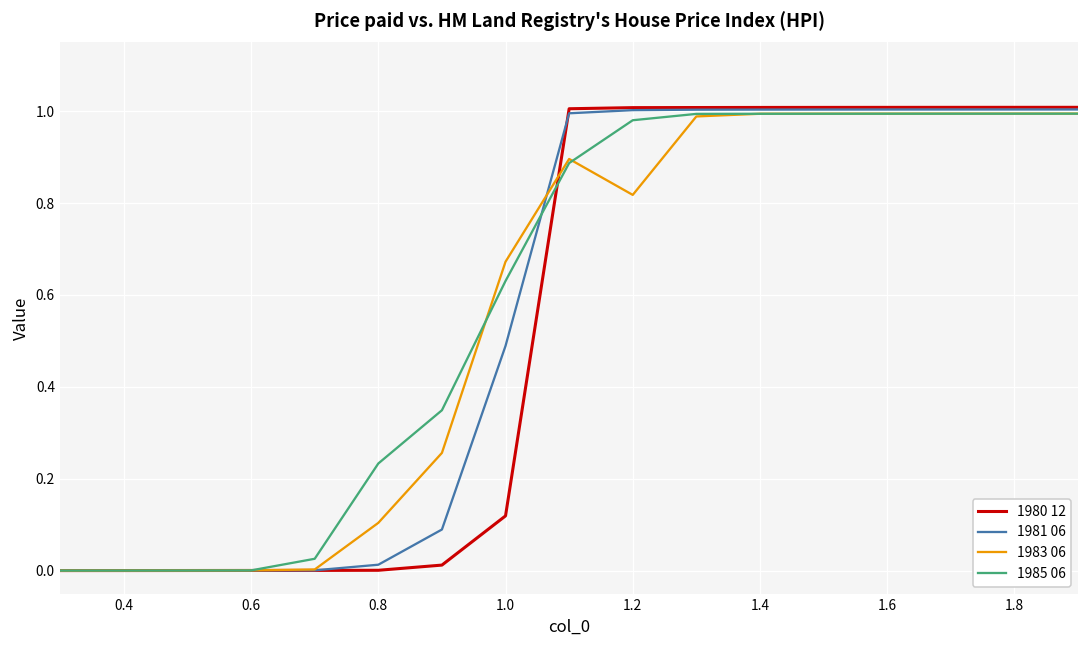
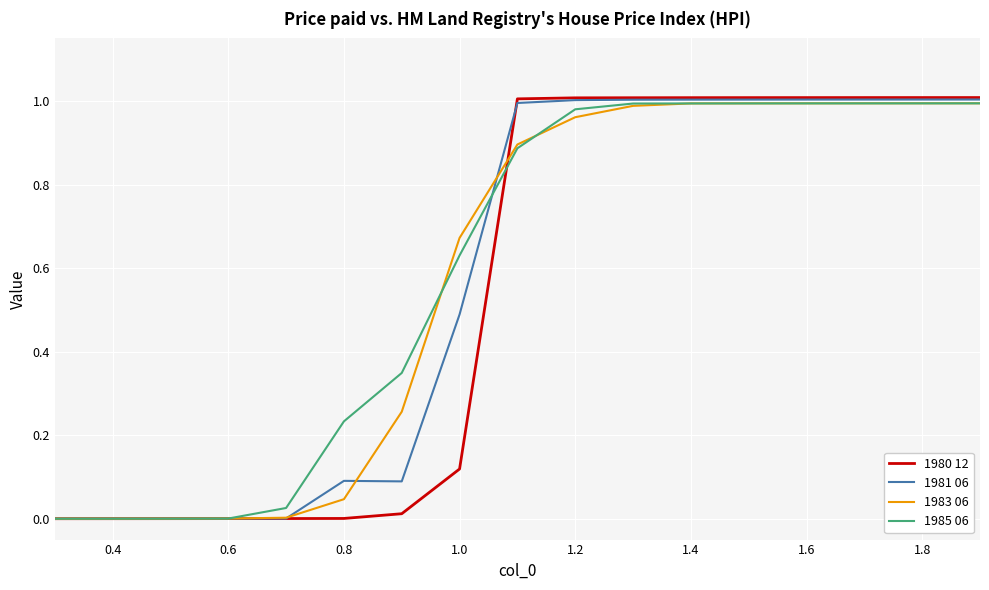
  {
    "1980 12": {
      "0.8": 0.00,
      "1.0": 0.12
    },
    "1981 06": {
-     "0.8": 0.01,
+     "0.8": 0.09,
      "1.0": 0.49
    },
    "1983 06": {
-     "0.8": 0.10,
+     "0.8": 0.05,
      "1.0": 0.67,
-     "1.2": 0.82
+     "1.2": 0.96
    },
    "1985 06": {
      "0.8": 0.23,
      "1.0": 0.63,
      "1.2": 0.98
    }
  }
